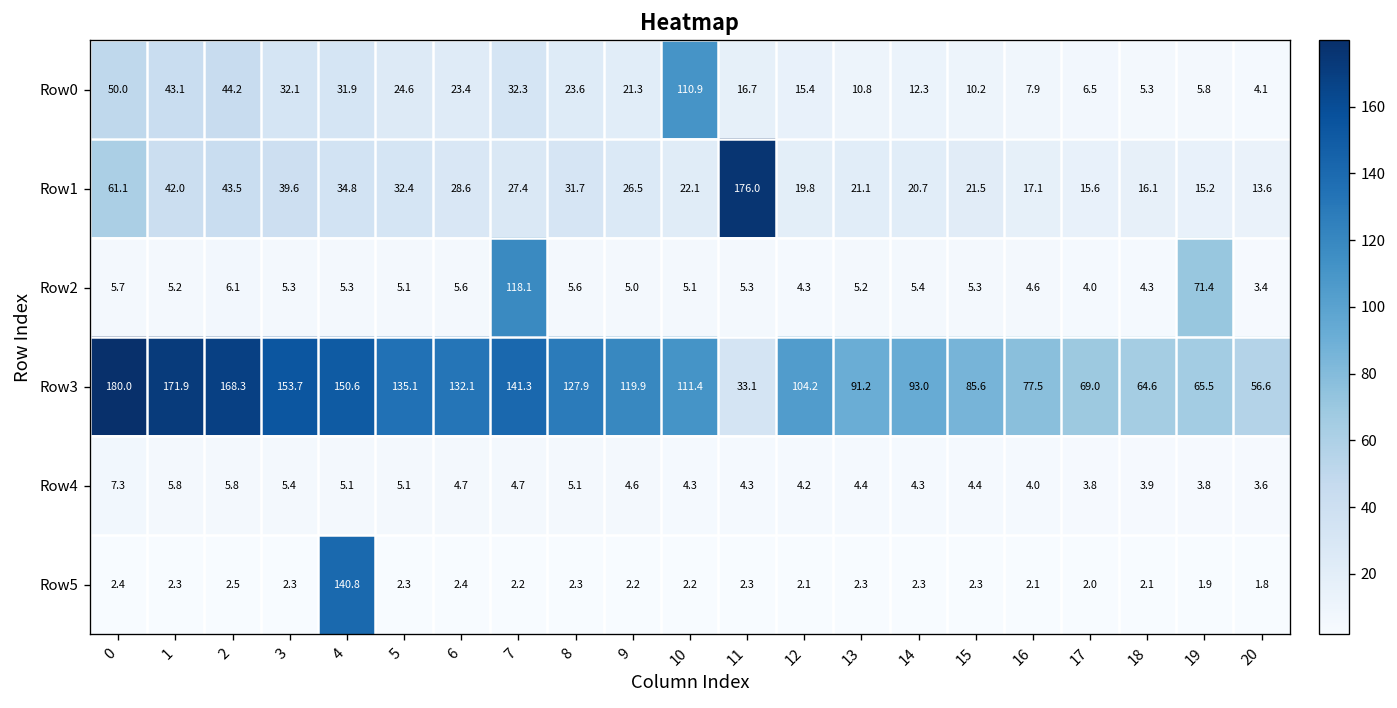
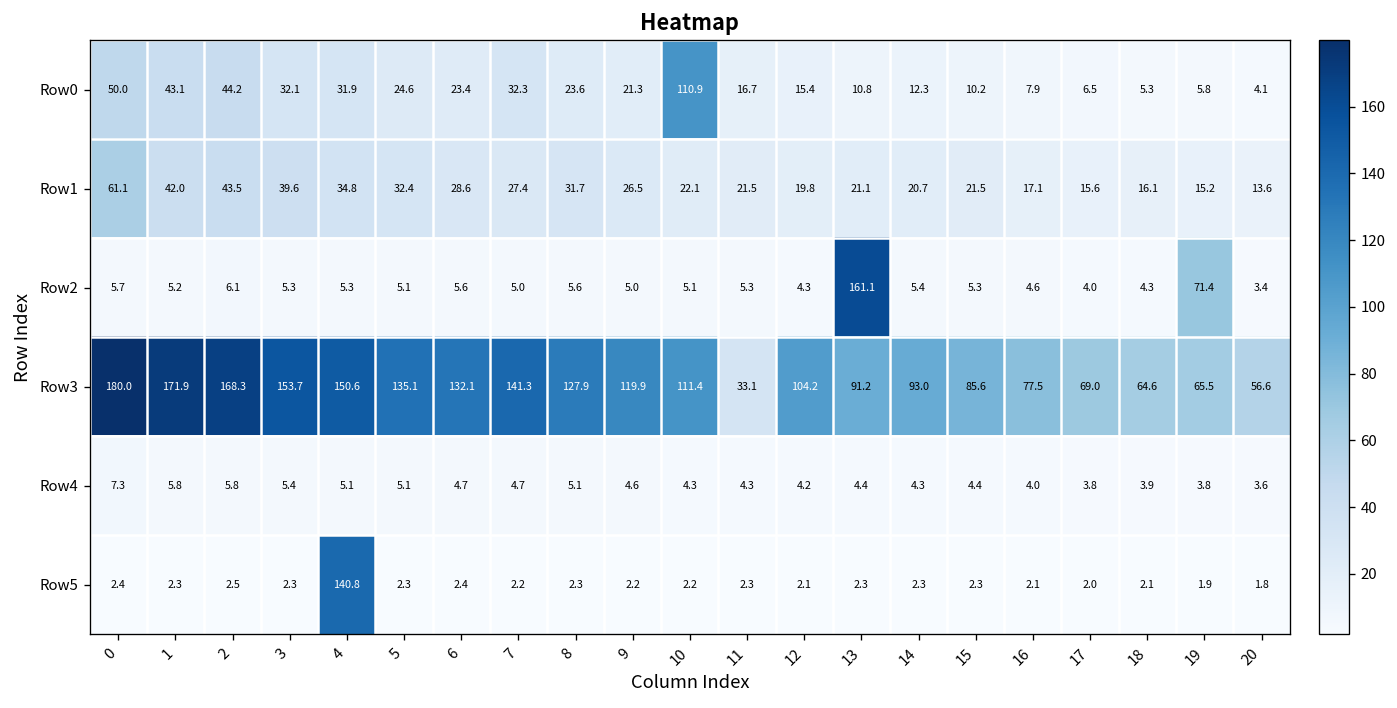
  {
    "Row0": {
      "0": 50.0,
      "1": 43.1,
      "2": 44.2,
      "3": 32.1,
      "4": 31.9,
      "5": 24.6,
      "6": 23.4,
      "7": 32.3,
      "8": 23.6,
      "9": 21.3,
      "10": 110.9,
      "11": 16.7,
      "12": 15.4,
      "13": 10.8,
      "14": 12.3,
      "15": 10.2,
      "16": 7.9,
      "17": 6.5,
      "18": 5.3,
      "19": 5.8,
      "20": 4.1
    },
    "Row1": {
      "0": 61.1,
      "1": 42.0,
      "2": 43.5,
      "3": 39.6,
      "4": 34.8,
      "5": 32.4,
      "6": 28.6,
      "7": 27.4,
      "8": 31.7,
      "9": 26.5,
      "10": 22.1,
-     "11": 176.0,
+     "11": 21.5,
      "12": 19.8,
      "13": 21.1,
      "14": 20.7,
      "15": 21.5,
      "16": 17.1,
      "17": 15.6,
      "18": 16.1,
      "19": 15.2,
      "20": 13.6
    },
    "Row2": {
      "0": 5.7,
      "1": 5.2,
      "2": 6.1,
      "3": 5.3,
      "4": 5.3,
      "5": 5.1,
      "6": 5.6,
-     "7": 118.1,
+     "7": 5.0,
      "8": 5.6,
      "9": 5.0,
      "10": 5.1,
      "11": 5.3,
      "12": 4.3,
-     "13": 5.2,
+     "13": 161.1,
      "14": 5.4,
      "15": 5.3,
      "16": 4.6,
      "17": 4.0,
      "18": 4.3,
      "19": 71.4,
      "20": 3.4
    },
    "Row3": {
      "0": 180.0,
      "1": 171.9,
      "2": 168.3,
      "3": 153.7,
      "4": 150.6,
      "5": 135.1,
      "6": 132.1,
      "7": 141.3,
      "8": 127.9,
      "9": 119.9,
      "10": 111.4,
      "11": 33.1,
      "12": 104.2,
      "13": 91.2,
      "14": 93.0,
      "15": 85.6,
      "16": 77.5,
      "17": 69.0,
      "18": 64.6,
      "19": 65.5,
      "20": 56.6
    },
    "Row4": {
      "0": 7.3,
      "1": 5.8,
      "2": 5.8,
      "3": 5.4,
      "4": 5.1,
      "5": 5.1,
      "6": 4.7,
      "7": 4.7,
      "8": 5.1,
      "9": 4.6,
      "10": 4.3,
      "11": 4.3,
      "12": 4.2,
      "13": 4.4,
      "14": 4.3,
      "15": 4.4,
      "16": 4.0,
      "17": 3.8,
      "18": 3.9,
      "19": 3.8,
      "20": 3.6
    },
    "Row5": {
      "0": 2.4,
      "1": 2.3,
      "2": 2.5,
      "3": 2.3,
      "4": 140.8,
      "5": 2.3,
      "6": 2.4,
      "7": 2.2,
      "8": 2.3,
      "9": 2.2,
      "10": 2.2,
      "11": 2.3,
      "12": 2.1,
      "13": 2.3,
      "14": 2.3,
      "15": 2.3,
      "16": 2.1,
      "17": 2.0,
      "18": 2.1,
      "19": 1.9,
      "20": 1.8
    }
  }
